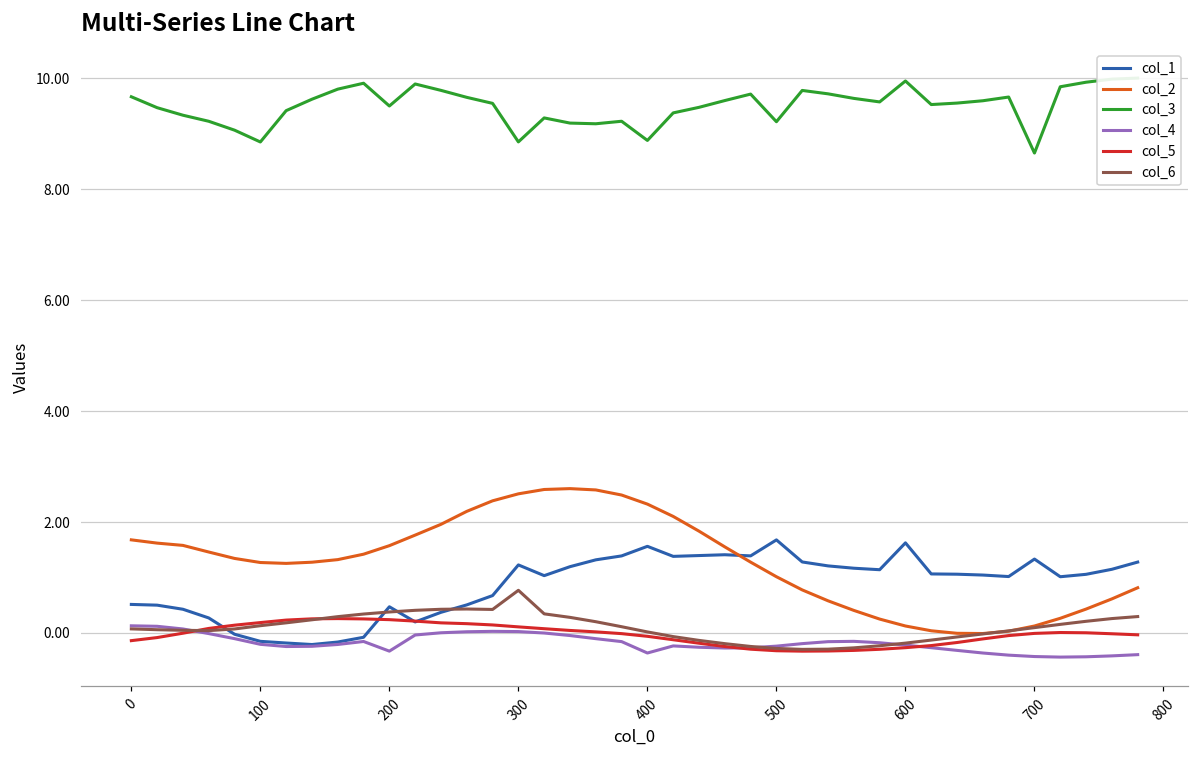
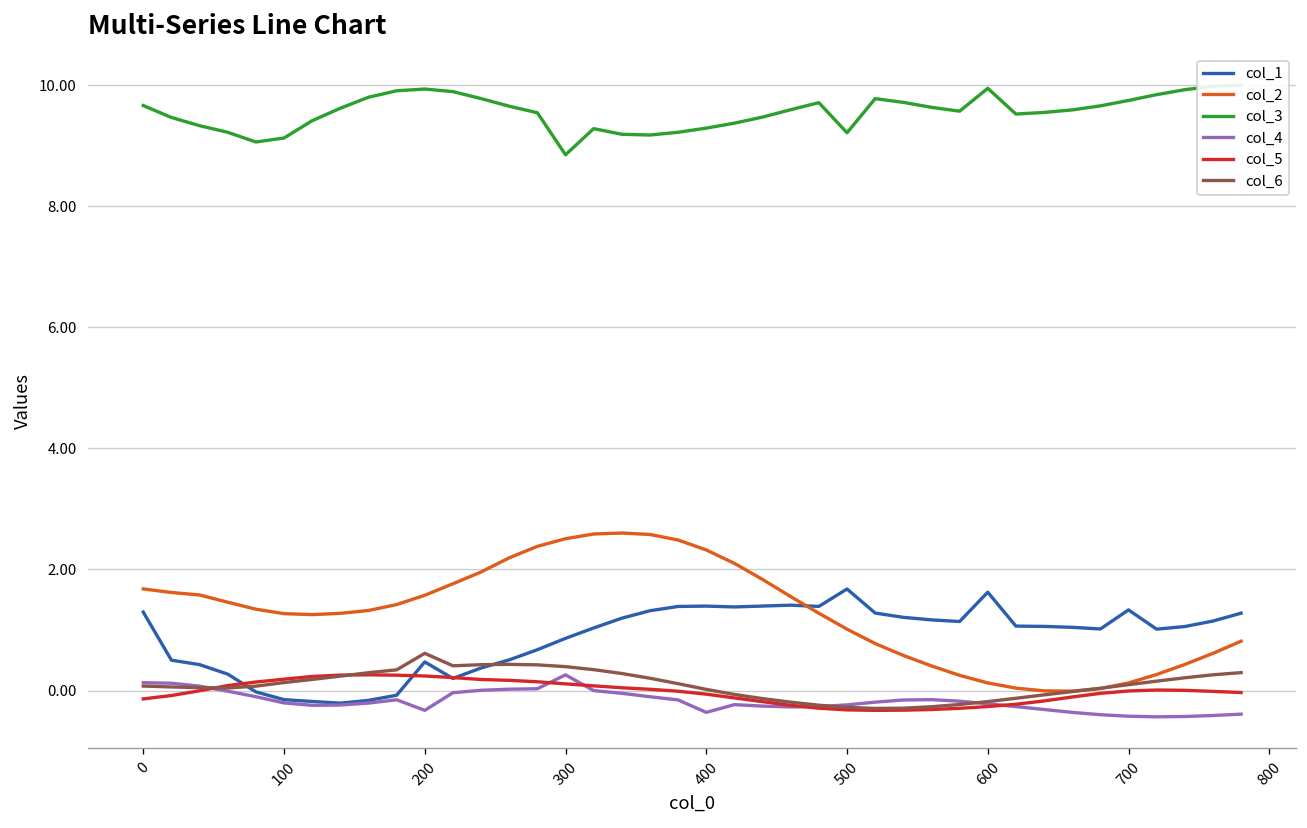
  {
    "col_1": {
-     "0": 0.5,
+     "0": 1.3,
      "100": -0.2,
      "200": 0.5,
-     "300": 1.2,
-     "400": 1.6,
+     "300": 0.9,
+     "400": 1.4,
      "500": 1.7,
      "600": 1.6,
      "700": 1.3
    },
    "col_3": {
      "0": 9.7,
-     "100": 8.8,
-     "200": 9.5,
+     "100": 9.1,
+     "200": 9.9,
      "300": 8.9,
-     "400": 8.9,
+     "400": 9.3,
      "500": 9.2,
      "600": 9.9,
-     "700": 8.6
+     "700": 9.7
    },
    "col_4": {
      "0": 0.1,
      "100": -0.2,
      "200": -0.3,
-     "300": 0.0,
+     "300": 0.3,
      "400": -0.4,
      "700": -0.4
    },
    "col_6": {
      "0": 0.1,
      "100": 0.1,
-     "200": 0.4,
-     "300": 0.8,
+     "200": 0.6,
+     "300": 0.4,
      "400": 0.0
    }
  }
